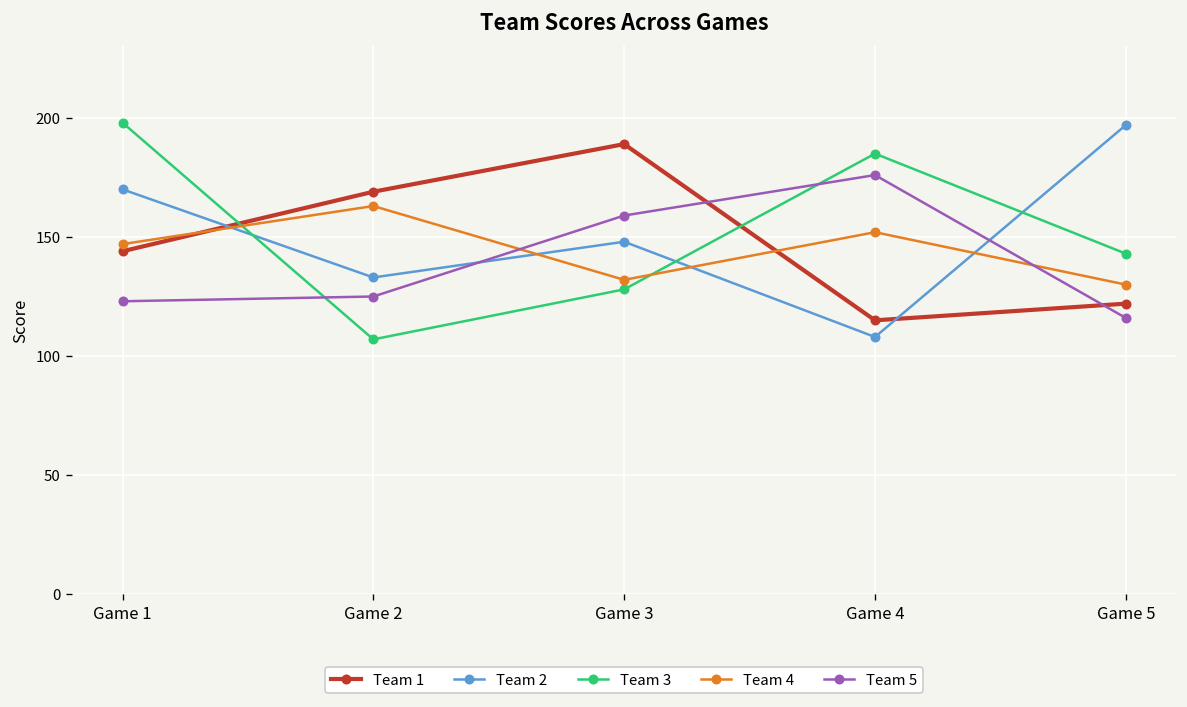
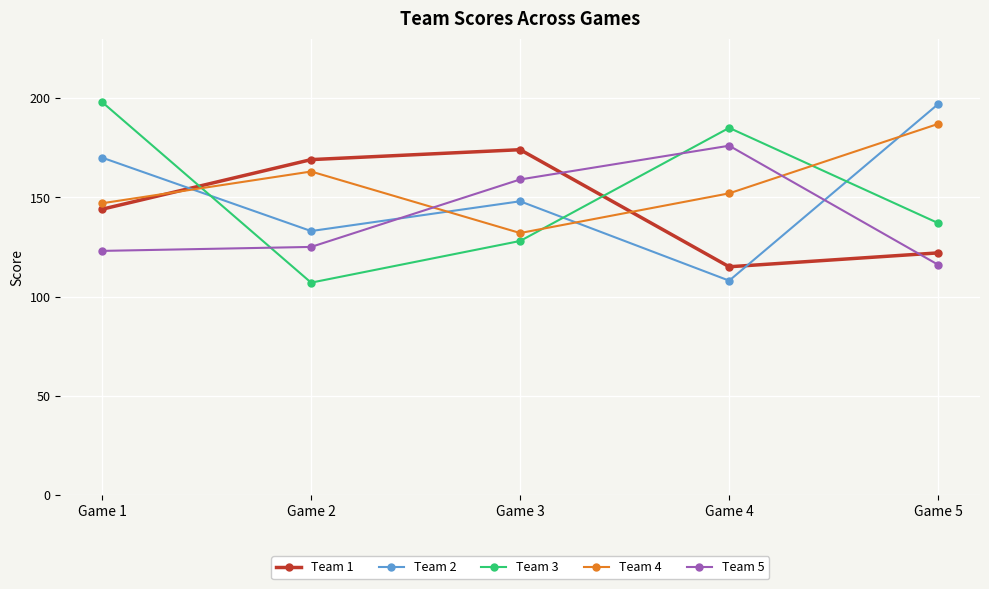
  {
    "Team 1": {
      "Game 1": 144,
      "Game 2": 169,
-     "Game 3": 189,
+     "Game 3": 174,
      "Game 4": 115,
      "Game 5": 122
    },
    "Team 2": {
      "Game 1": 170,
      "Game 2": 133,
      "Game 3": 148,
      "Game 4": 108,
      "Game 5": 197
    },
    "Team 3": {
      "Game 1": 198,
      "Game 2": 107,
      "Game 3": 128,
      "Game 4": 185,
-     "Game 5": 143
+     "Game 5": 137
    },
    "Team 4": {
      "Game 1": 147,
      "Game 2": 163,
      "Game 3": 132,
      "Game 4": 152,
-     "Game 5": 130
+     "Game 5": 187
    },
    "Team 5": {
      "Game 1": 123,
      "Game 2": 125,
      "Game 3": 159,
      "Game 4": 176,
      "Game 5": 116
    }
  }
